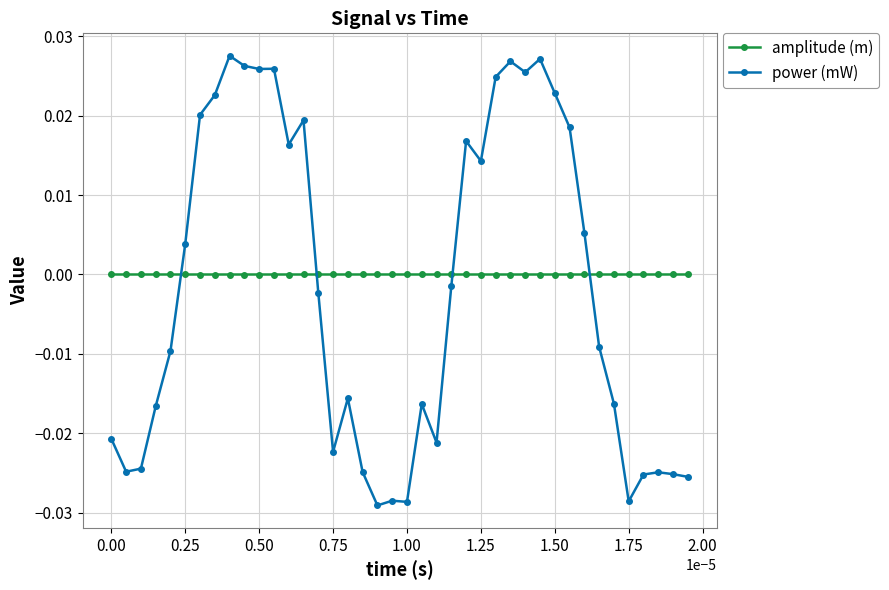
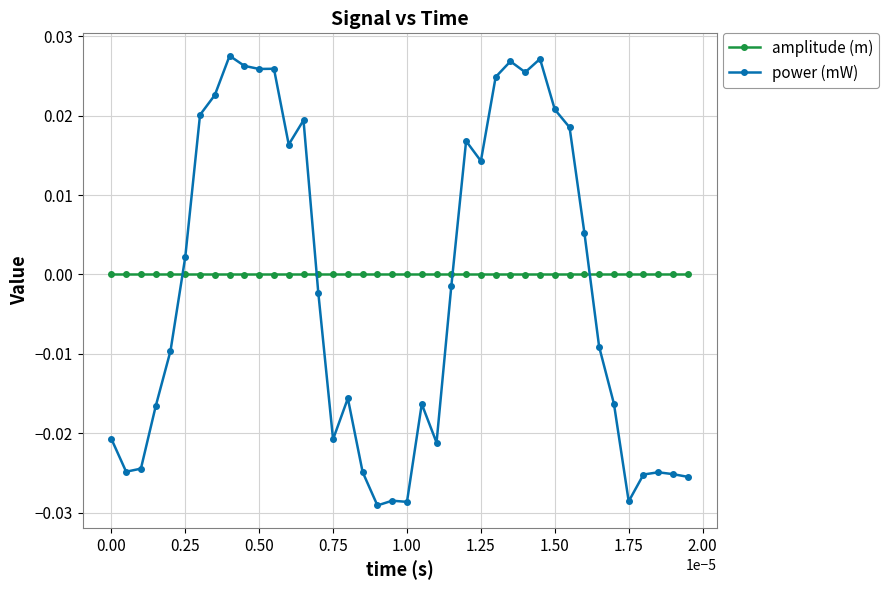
  {
    "amplitude (m)": {
      "0.00": 0.000,
      "0.25": 0.000,
      "0.50": 0.000,
      "0.75": 0.000,
      "1.00": 0.000,
      "1.25": 0.000,
      "1.50": 0.000,
      "1.75": 0.000
    },
    "power (mW)": {
      "0.00": -0.021,
-     "0.25": 0.004,
+     "0.25": 0.002,
      "0.50": 0.026,
-     "0.75": -0.022,
+     "0.75": -0.021,
      "1.00": -0.029,
      "1.25": 0.014,
-     "1.50": 0.023,
+     "1.50": 0.021,
      "1.75": -0.029
    }
  }
